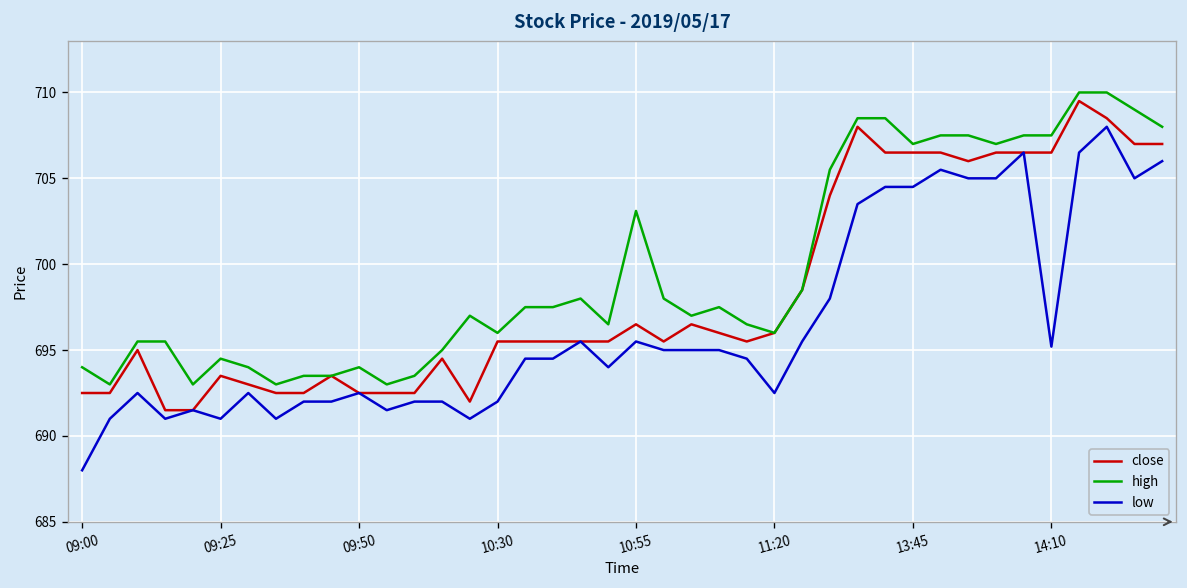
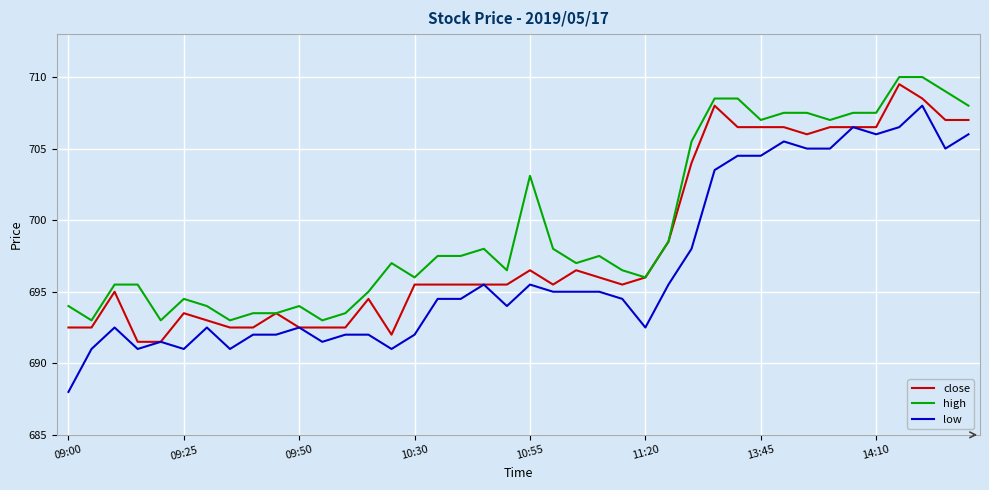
  {
    "close": {
      "09:00": 692.5,
      "09:25": 693.5,
      "10:30": 695.5,
      "10:55": 696.5,
      "13:45": 706.5,
      "14:10": 706.5
    },
    "high": {
      "09:00": 694.0,
      "09:25": 694.5,
      "09:50": 694.0,
      "10:30": 696.0,
      "10:55": 703.1,
      "13:45": 707.0,
      "14:10": 707.5
    },
    "low": {
      "09:00": 688.0,
      "09:25": 691.0,
      "10:30": 692.0,
      "10:55": 695.5,
      "11:20": 692.5,
      "13:45": 704.5,
-     "14:10": 695.2
+     "14:10": 706.0
    }
  }
